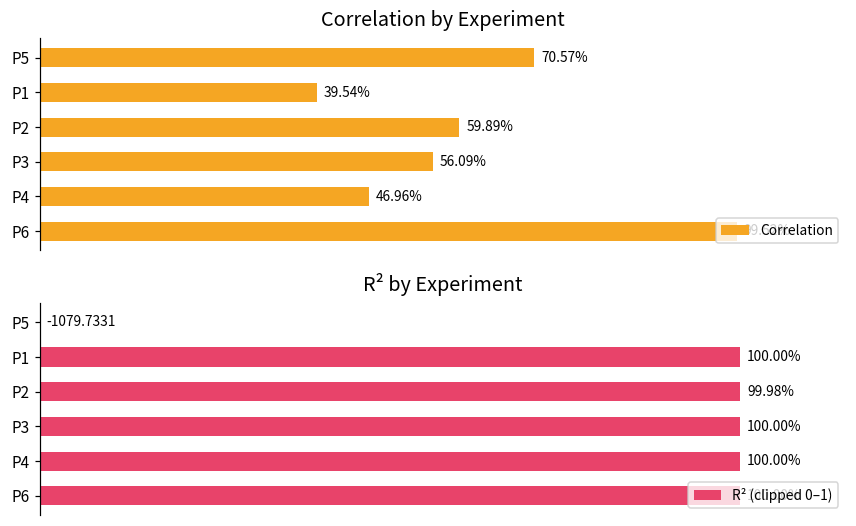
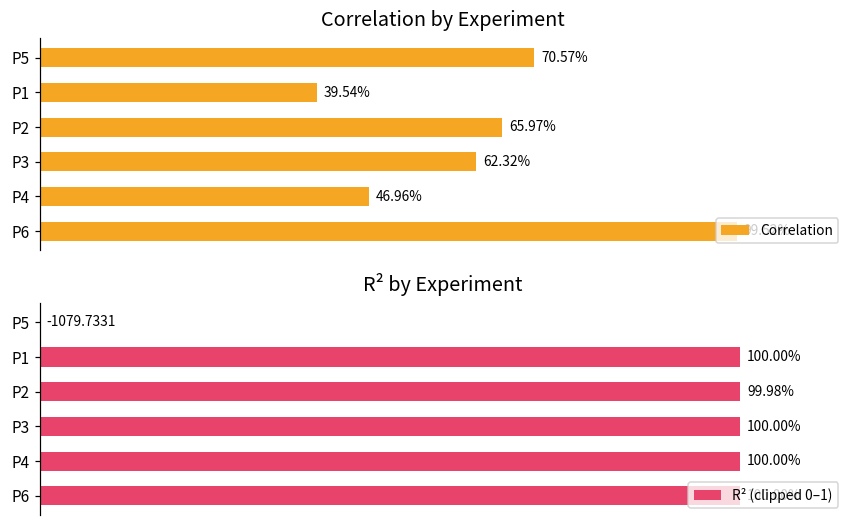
  {
    "Correlation by Experiment": {
      "P5": "70.57%",
      "P1": "39.54%",
-     "P2": "59.89%",
-     "P3": "56.09%",
+     "P2": "65.97%",
+     "P3": "62.32%",
      "P4": "46.96%"
    },
    "R² by Experiment": {
      "P1": "100.00%",
      "P2": "99.98%",
      "P3": "100.00%",
      "P4": "100.00%"
    }
  }
